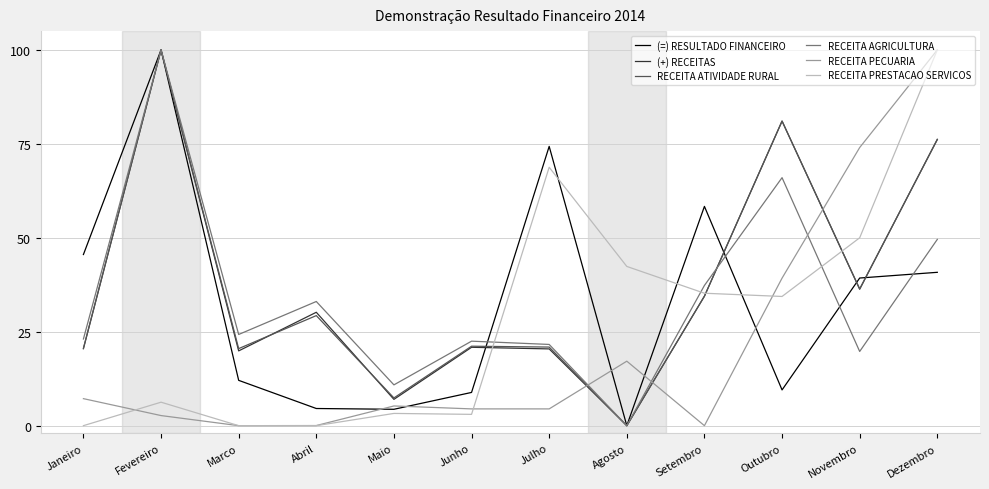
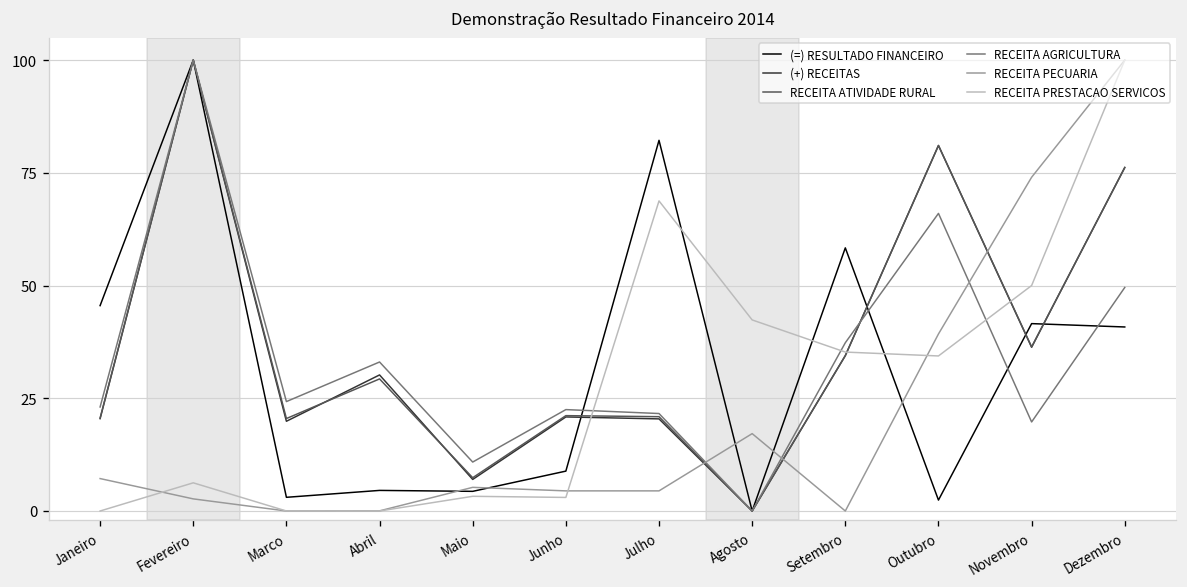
  {
    "(=) RESULTADO FINANCEIRO": {
      "Janeiro": 46,
-     "Marco": 12,
+     "Marco": 3,
      "Abril": 5,
      "Maio": 4,
      "Junho": 9,
-     "Julho": 74,
+     "Julho": 82,
      "Setembro": 58,
-     "Outubro": 10,
-     "Novembro": 39,
+     "Outubro": 2,
+     "Novembro": 42,
      "Dezembro": 41
    }
  }
